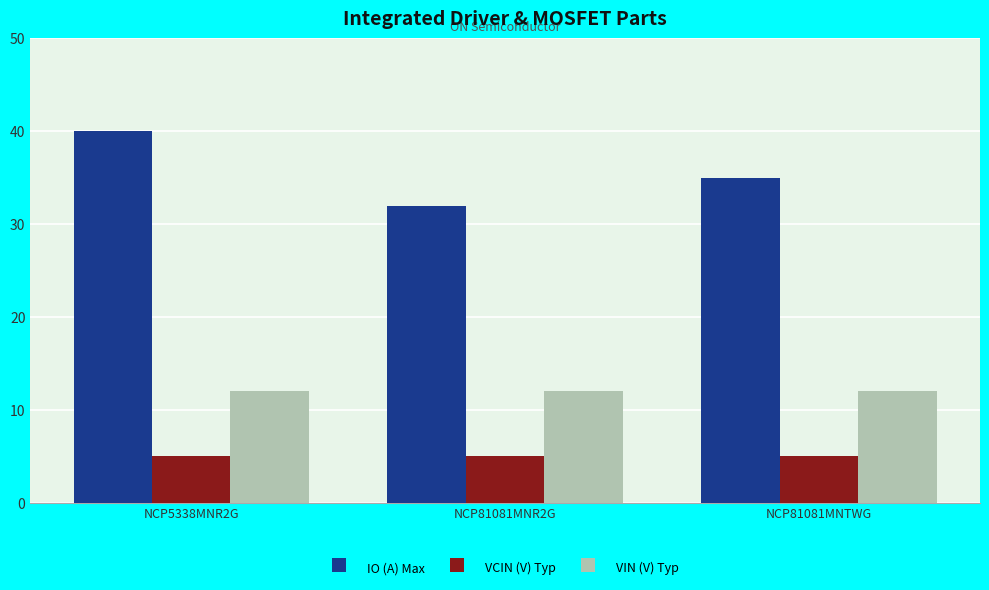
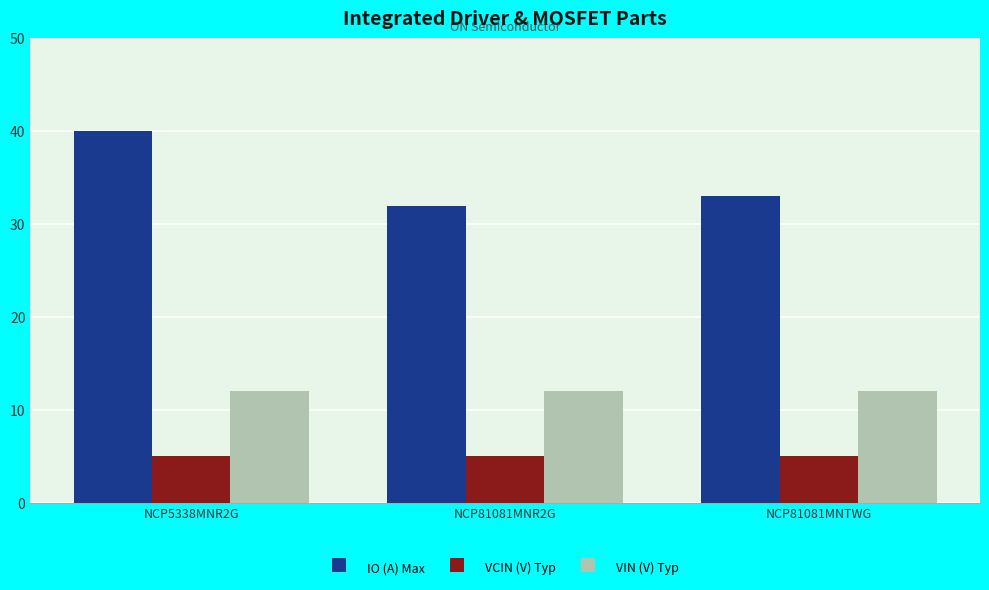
  {
    "IO (A) Max": {
      "NCP5338MNR2G": 40,
      "NCP81081MNR2G": 32,
-     "NCP81081MNTWG": 35
+     "NCP81081MNTWG": 33
    },
    "VCIN (V) Typ": {
      "NCP5338MNR2G": 5,
      "NCP81081MNR2G": 5,
      "NCP81081MNTWG": 5
    },
    "VIN (V) Typ": {
      "NCP5338MNR2G": 12,
      "NCP81081MNR2G": 12,
      "NCP81081MNTWG": 12
    }
  }
